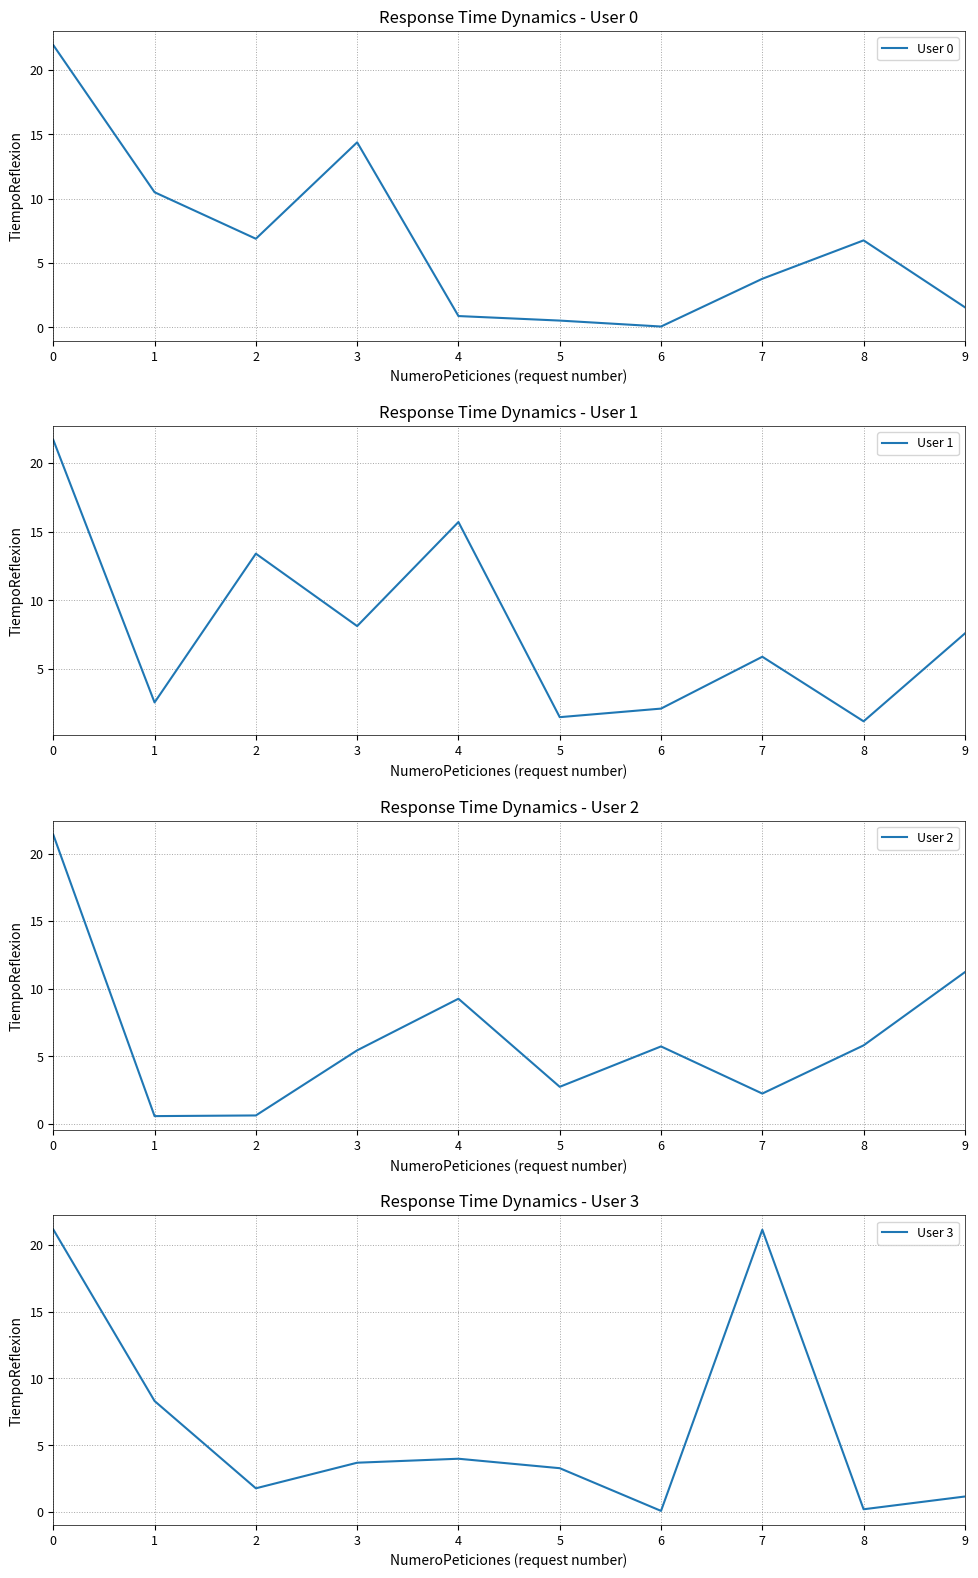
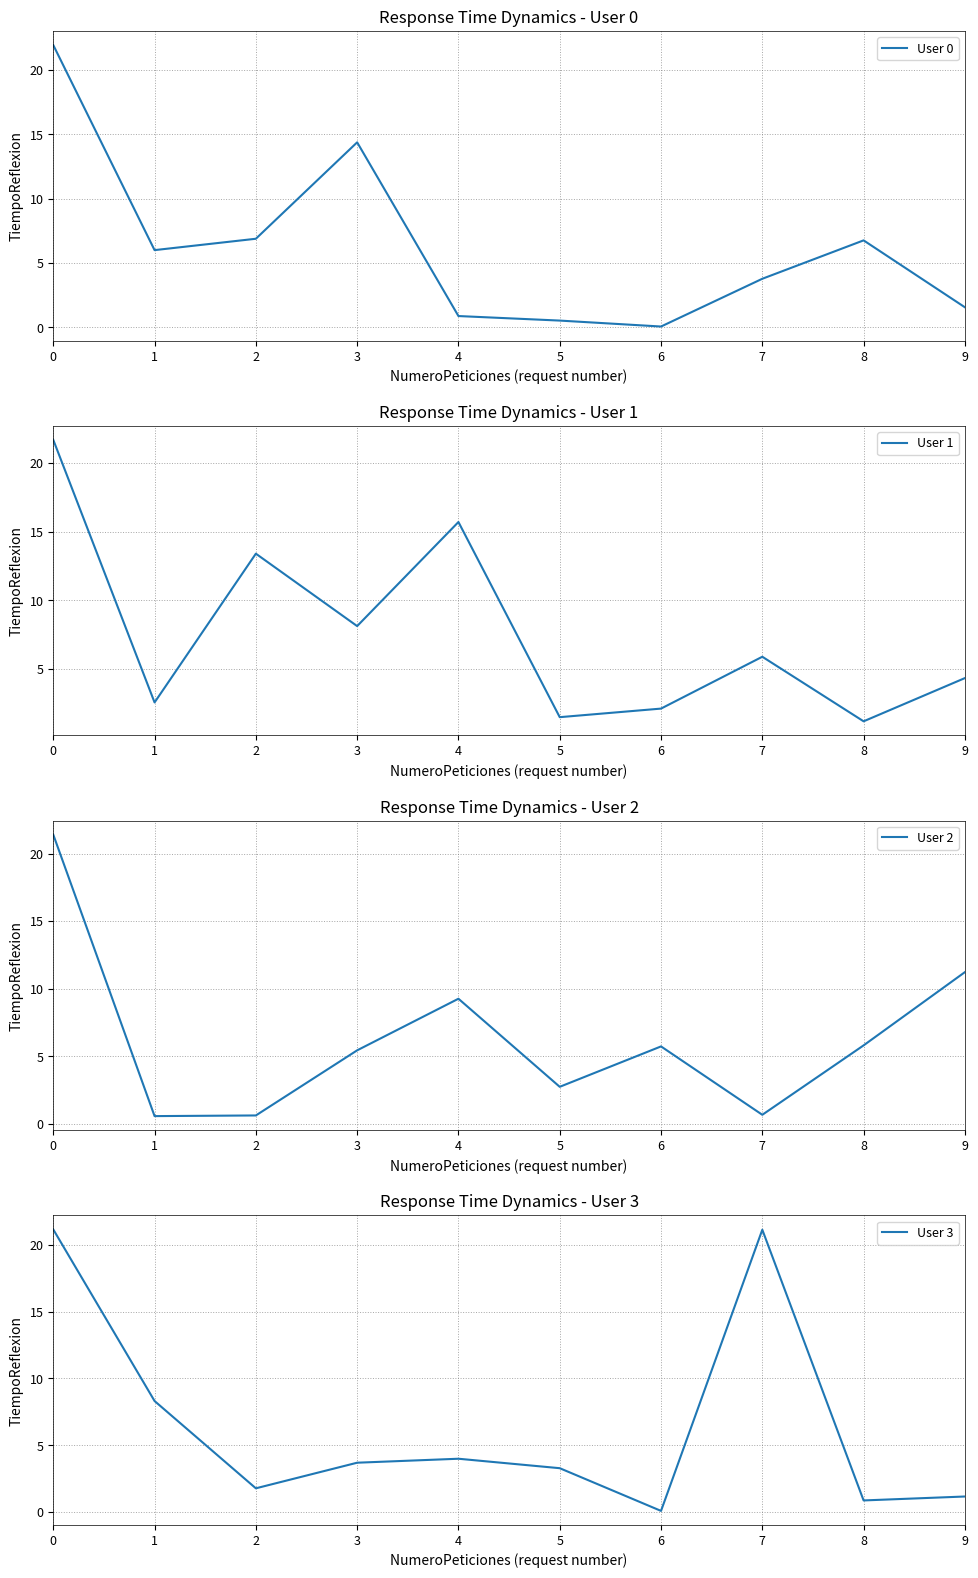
  {
    "Response Time Dynamics - User 0": {
      "0": 21.9,
-     "1": 10.5,
+     "1": 6.0,
      "2": 6.9,
      "3": 14.4,
      "4": 0.9,
      "5": 0.5,
      "6": 0.1,
      "7": 3.8,
      "8": 6.8,
      "9": 1.6
    },
    "Response Time Dynamics - User 1": {
      "0": 21.7,
      "1": 2.6,
      "2": 13.4,
      "3": 8.1,
      "4": 15.7,
      "5": 1.5,
      "6": 2.1,
      "7": 5.9,
      "8": 1.2,
-     "9": 7.6
+     "9": 4.3
    },
    "Response Time Dynamics - User 2": {
      "0": 21.4,
      "1": 0.6,
      "2": 0.6,
      "3": 5.4,
      "4": 9.3,
      "5": 2.7,
      "6": 5.7,
-     "7": 2.2,
+     "7": 0.7,
      "8": 5.8,
      "9": 11.2
    },
    "Response Time Dynamics - User 3": {
      "0": 21.2,
      "1": 8.3,
      "2": 1.8,
      "3": 3.7,
      "4": 4.0,
      "5": 3.3,
      "6": 0.1,
      "7": 21.1,
-     "8": 0.2,
+     "8": 0.9,
      "9": 1.2
    }
  }
